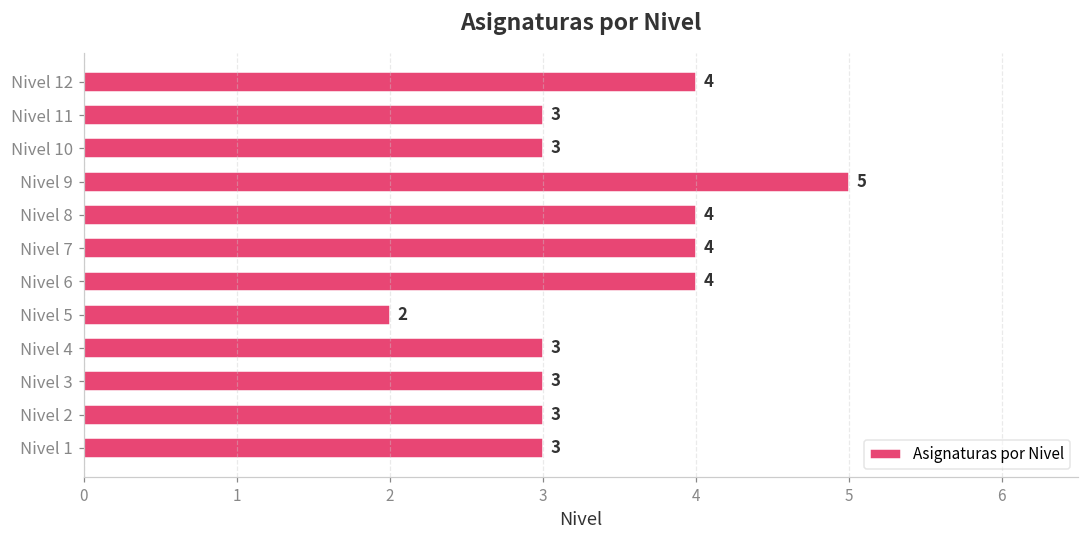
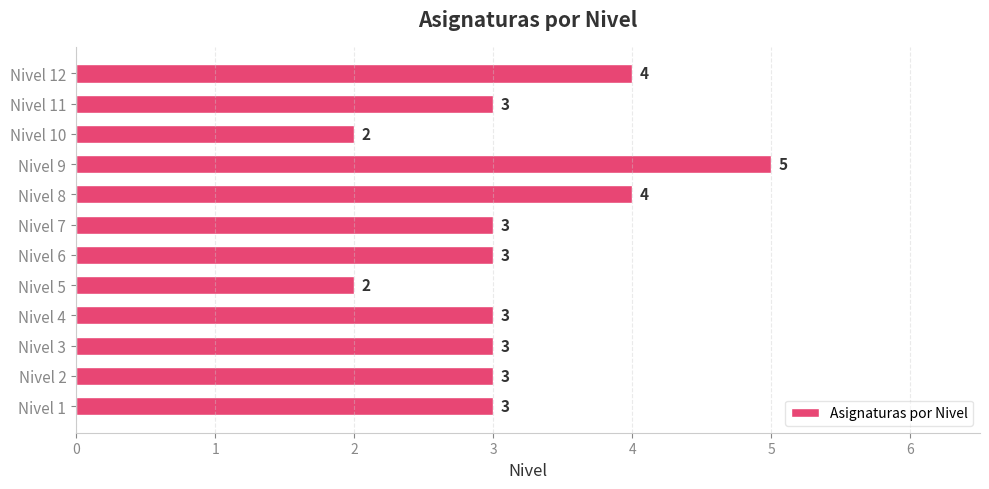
  {
    "Nivel 12": 4,
    "Nivel 11": 3,
-   "Nivel 10": 3,
+   "Nivel 10": 2,
    "Nivel 9": 5,
    "Nivel 8": 4,
-   "Nivel 7": 4,
-   "Nivel 6": 4,
+   "Nivel 7": 3,
+   "Nivel 6": 3,
    "Nivel 5": 2,
    "Nivel 4": 3,
    "Nivel 3": 3,
    "Nivel 2": 3,
    "Nivel 1": 3
  }
